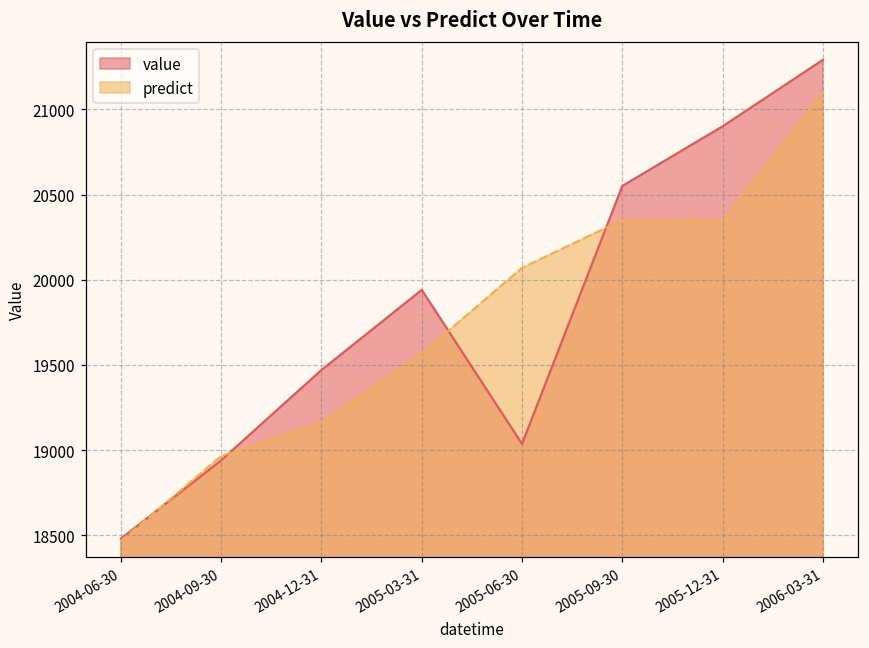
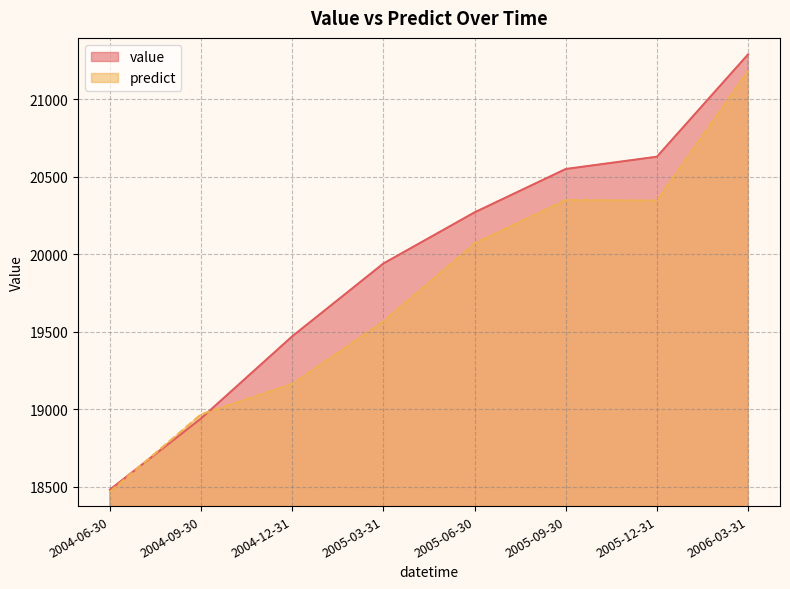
  {
    "value": {
      "2004-09-30": 18940,
      "2004-12-31": 19470,
      "2005-03-31": 19940,
-     "2005-06-30": 19040,
+     "2005-06-30": 20270,
      "2005-09-30": 20550,
-     "2005-12-31": 20900,
+     "2005-12-31": 20630,
      "2006-03-31": 21290
    },
    "predict": {
      "2004-09-30": 18970,
      "2004-12-31": 19160,
      "2005-03-31": 19570,
      "2005-06-30": 20070,
      "2005-09-30": 20350,
      "2005-12-31": 20350,
-     "2006-03-31": 21100
+     "2006-03-31": 21180
    }
  }
